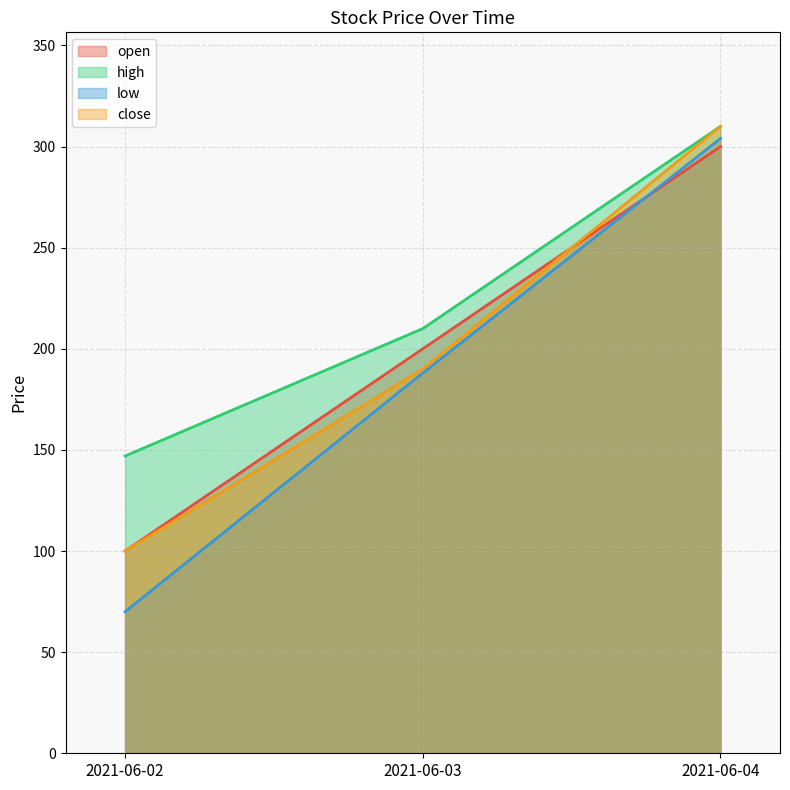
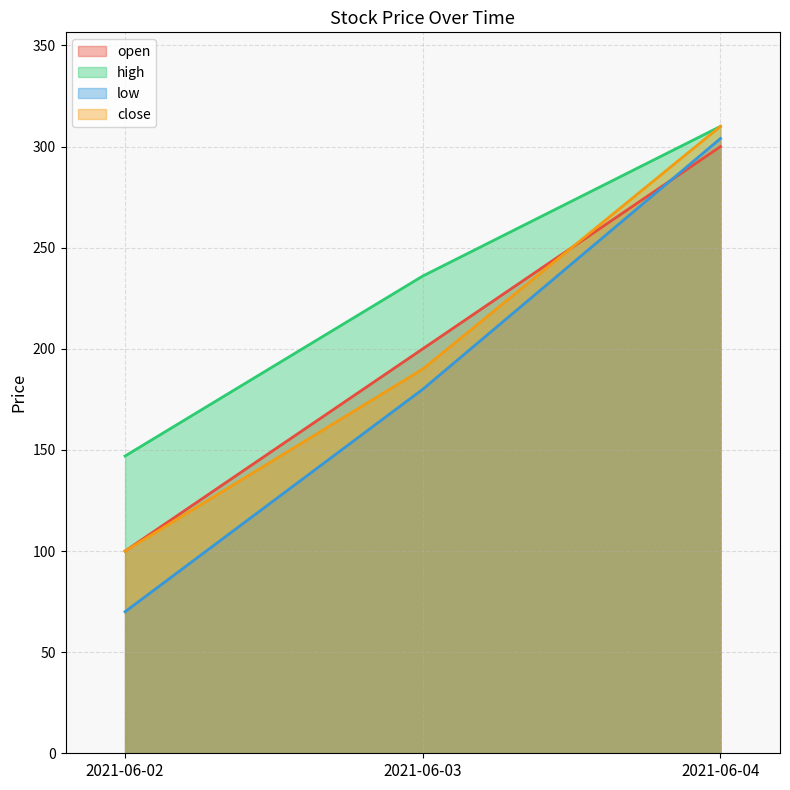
  {
    "high": {
      "2021-06-02": 147,
-     "2021-06-03": 210
+     "2021-06-03": 236
    },
    "low": {
      "2021-06-02": 70,
-     "2021-06-03": 188,
+     "2021-06-03": 180,
      "2021-06-04": 304
    }
  }
